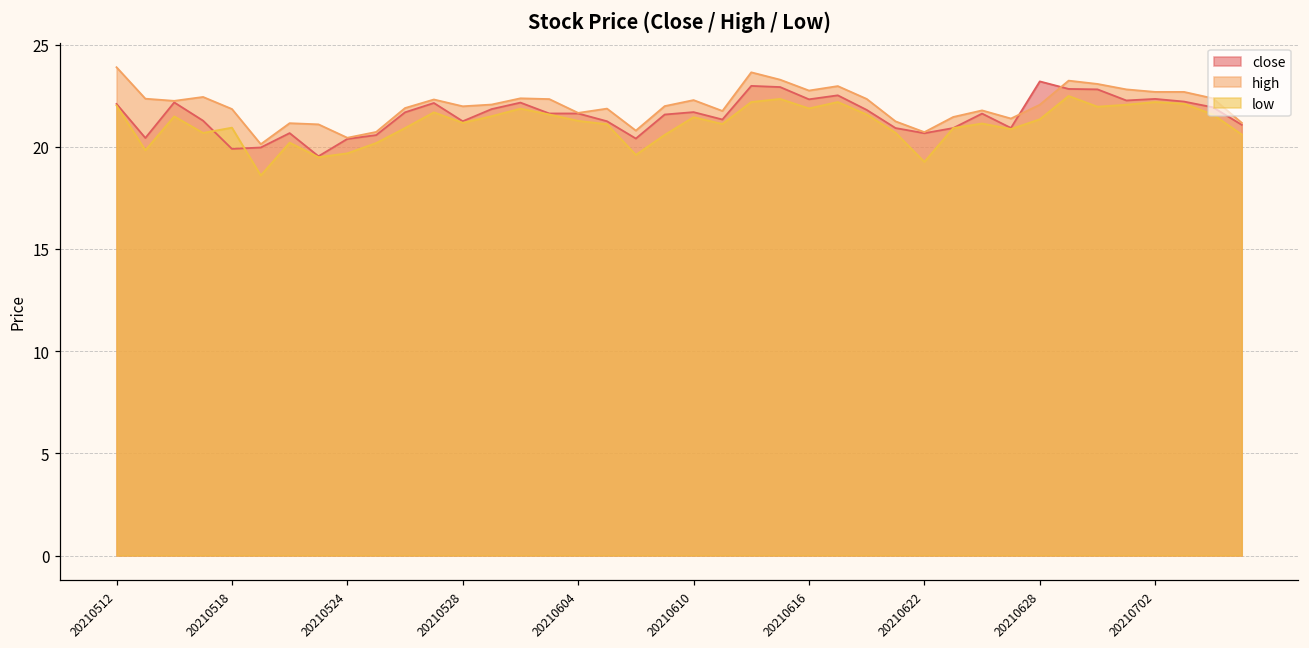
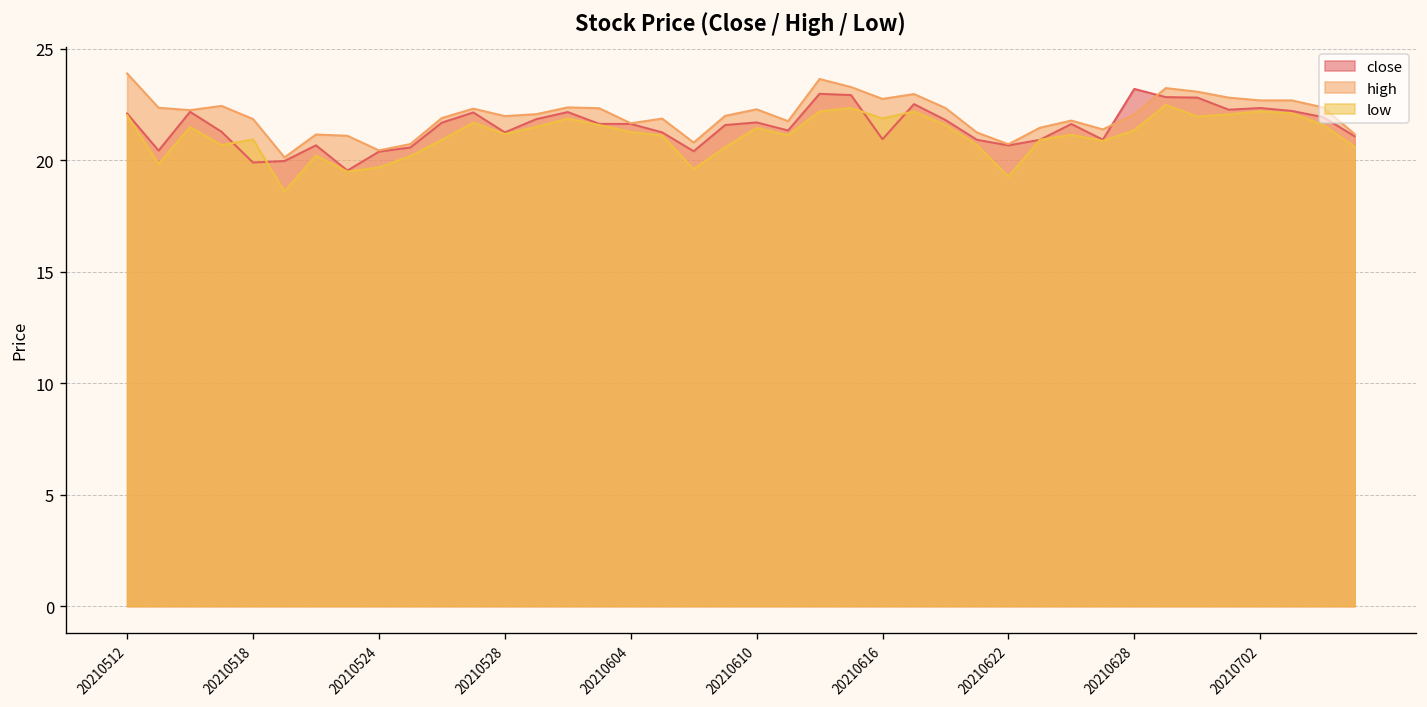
  {
    "close": {
      "20210518": 19.9,
      "20210610": 21.7,
-     "20210616": 22.3,
+     "20210616": 20.9,
      "20210628": 23.2,
      "20210702": 22.3
    }
  }
